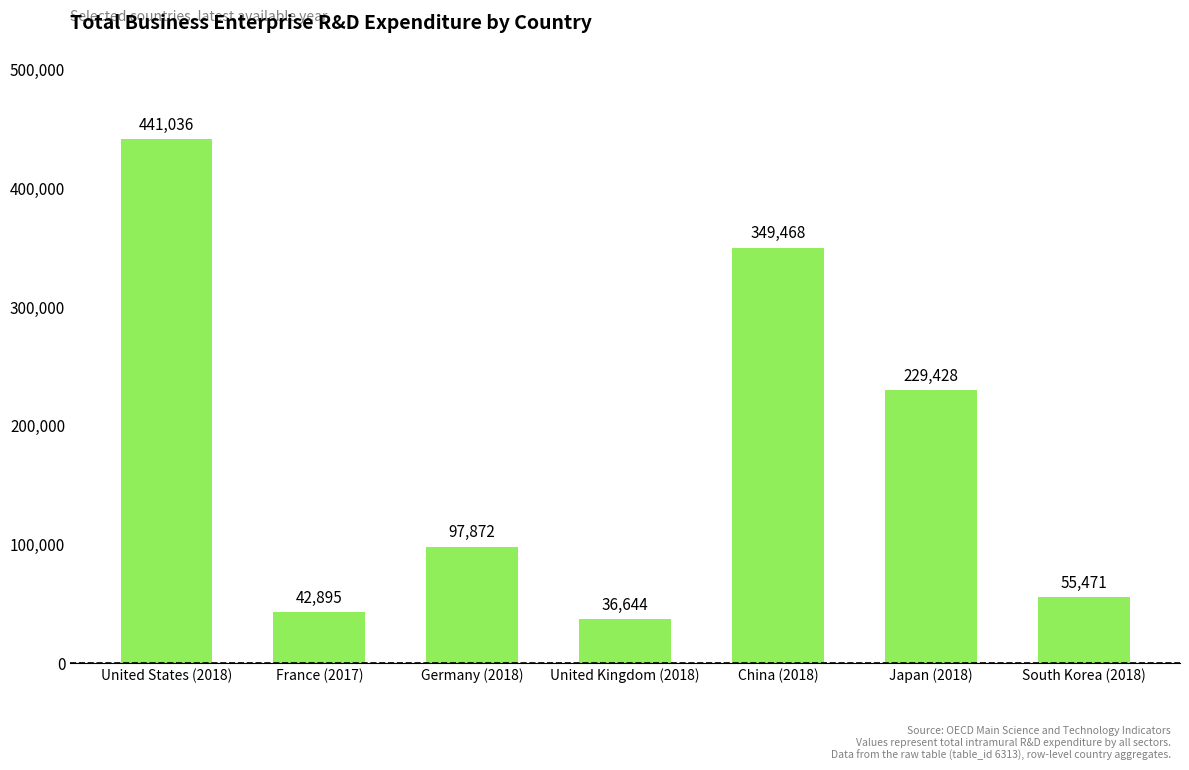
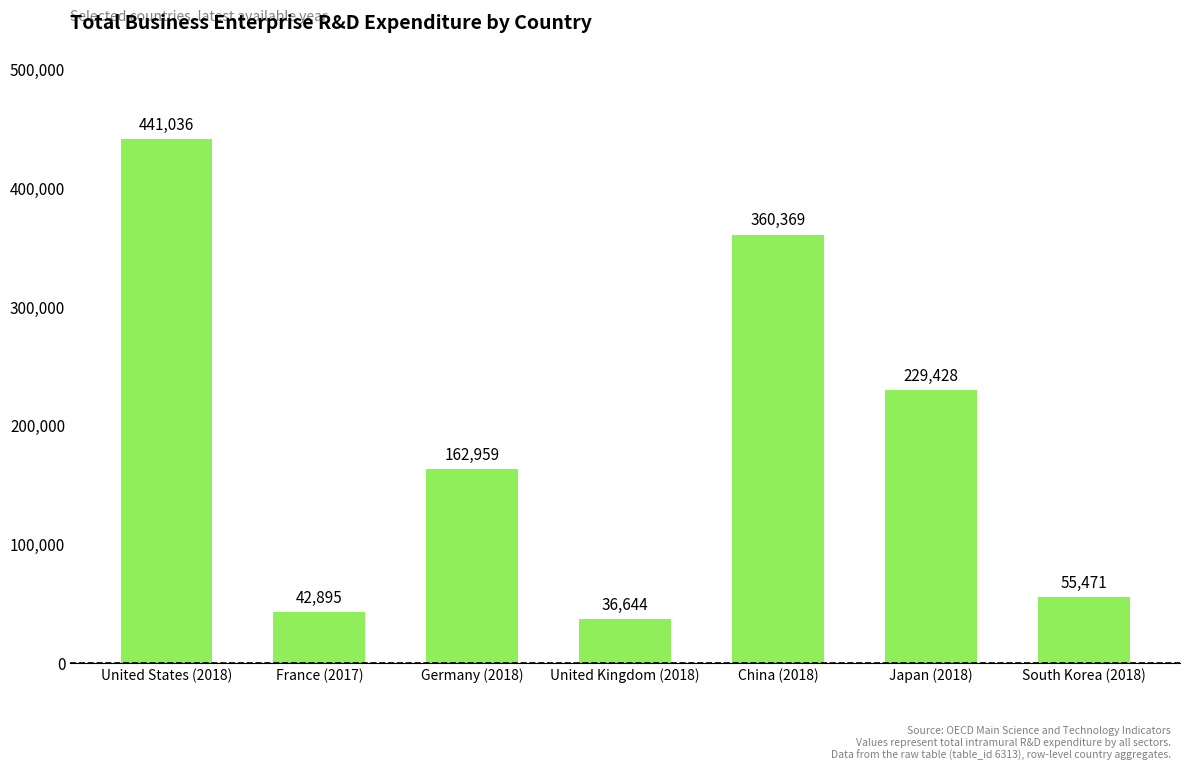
  {
    "United States (2018)": "441,036",
    "France (2017)": "42,895",
-   "Germany (2018)": "97,872",
+   "Germany (2018)": "162,959",
    "United Kingdom (2018)": "36,644",
-   "China (2018)": "349,468",
+   "China (2018)": "360,369",
    "Japan (2018)": "229,428",
    "South Korea (2018)": "55,471"
  }
